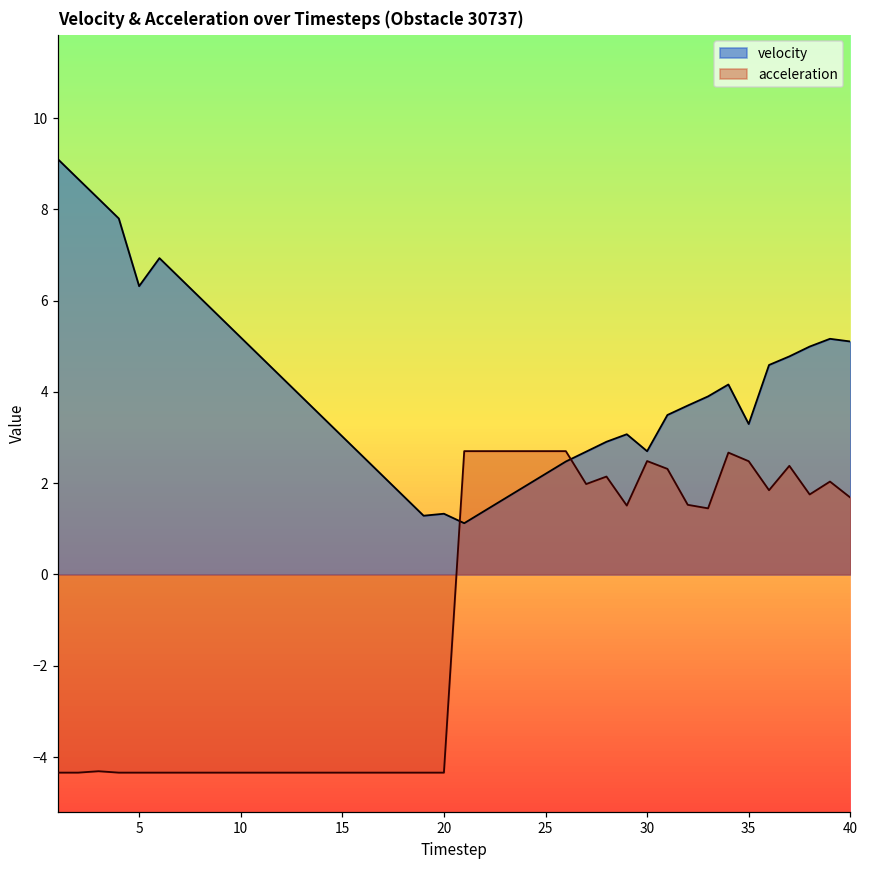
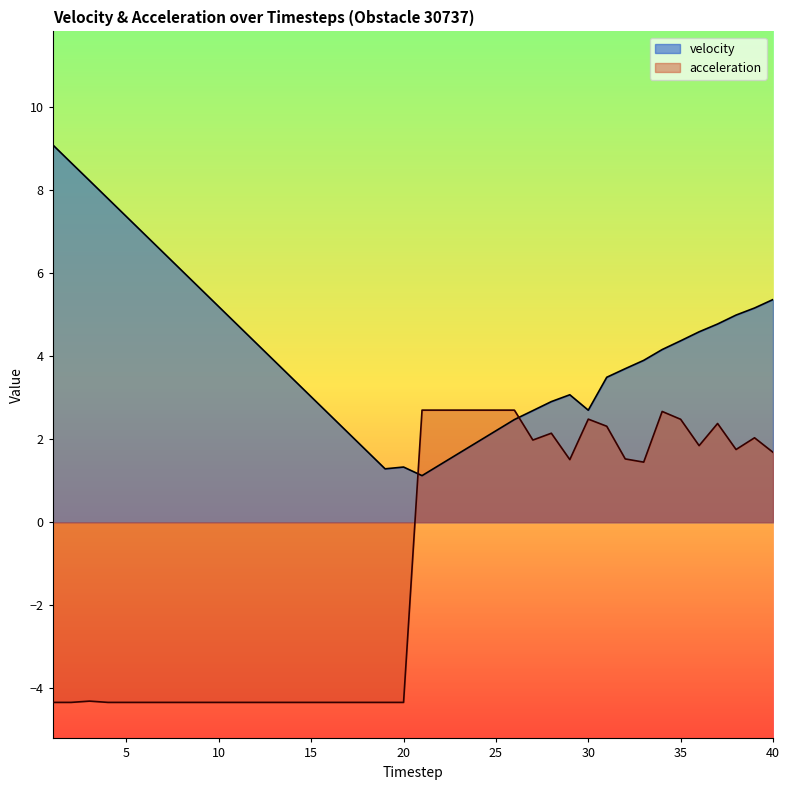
  {
    "velocity": {
-     "5": 6.3,
+     "5": 7.4,
      "10": 5.2,
      "15": 3.0,
      "20": 1.3,
      "25": 2.2,
      "30": 2.7,
-     "35": 3.3,
-     "40": 5.1
+     "35": 4.4,
+     "40": 5.4
    }
  }
